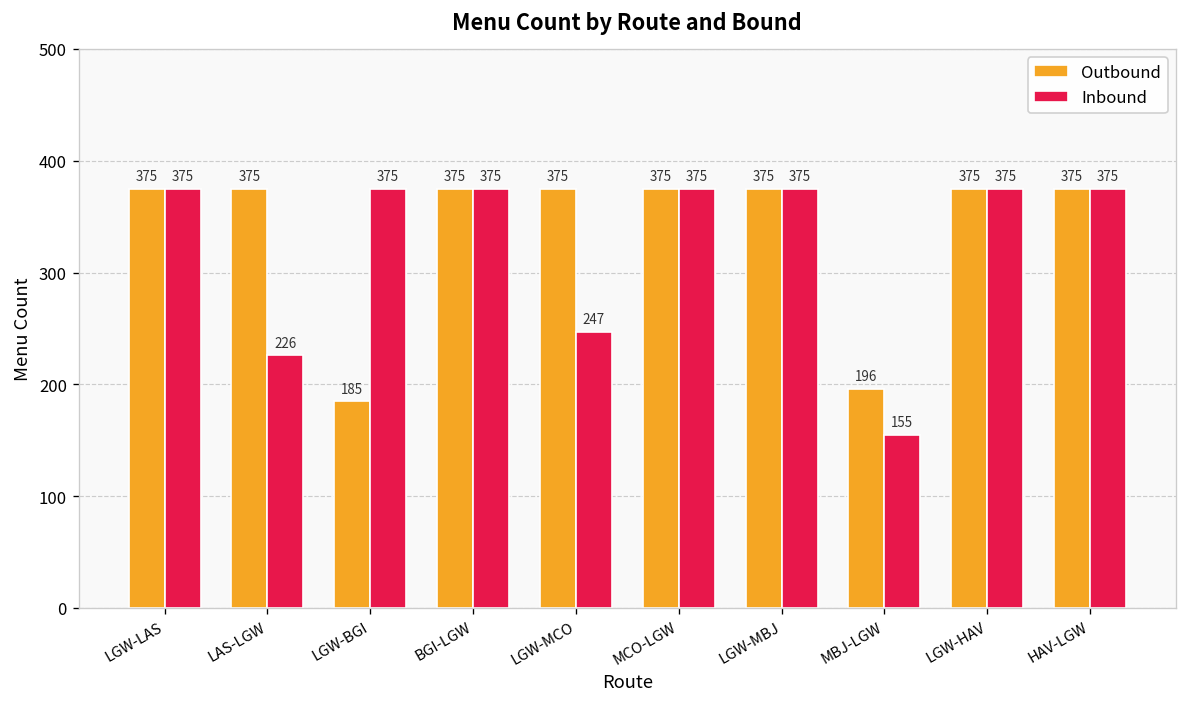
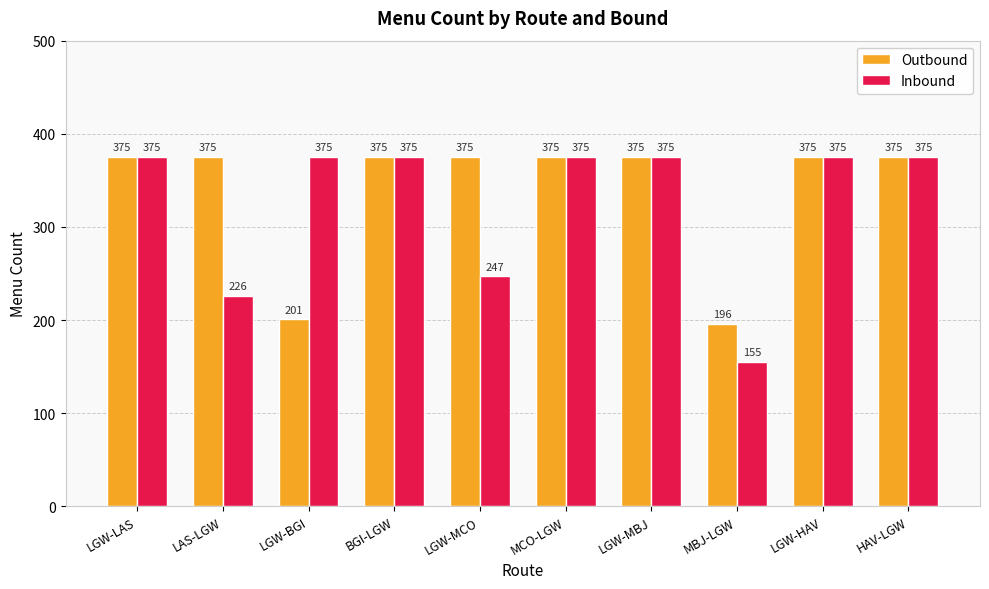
  {
    "Outbound": {
      "LGW-LAS": 375,
      "LAS-LGW": 375,
-     "LGW-BGI": 185,
+     "LGW-BGI": 201,
      "BGI-LGW": 375,
      "LGW-MCO": 375,
      "MCO-LGW": 375,
      "LGW-MBJ": 375,
      "MBJ-LGW": 196,
      "LGW-HAV": 375,
      "HAV-LGW": 375
    },
    "Inbound": {
      "LGW-LAS": 375,
      "LAS-LGW": 226,
      "LGW-BGI": 375,
      "BGI-LGW": 375,
      "LGW-MCO": 247,
      "MCO-LGW": 375,
      "LGW-MBJ": 375,
      "MBJ-LGW": 155,
      "LGW-HAV": 375,
      "HAV-LGW": 375
    }
  }
